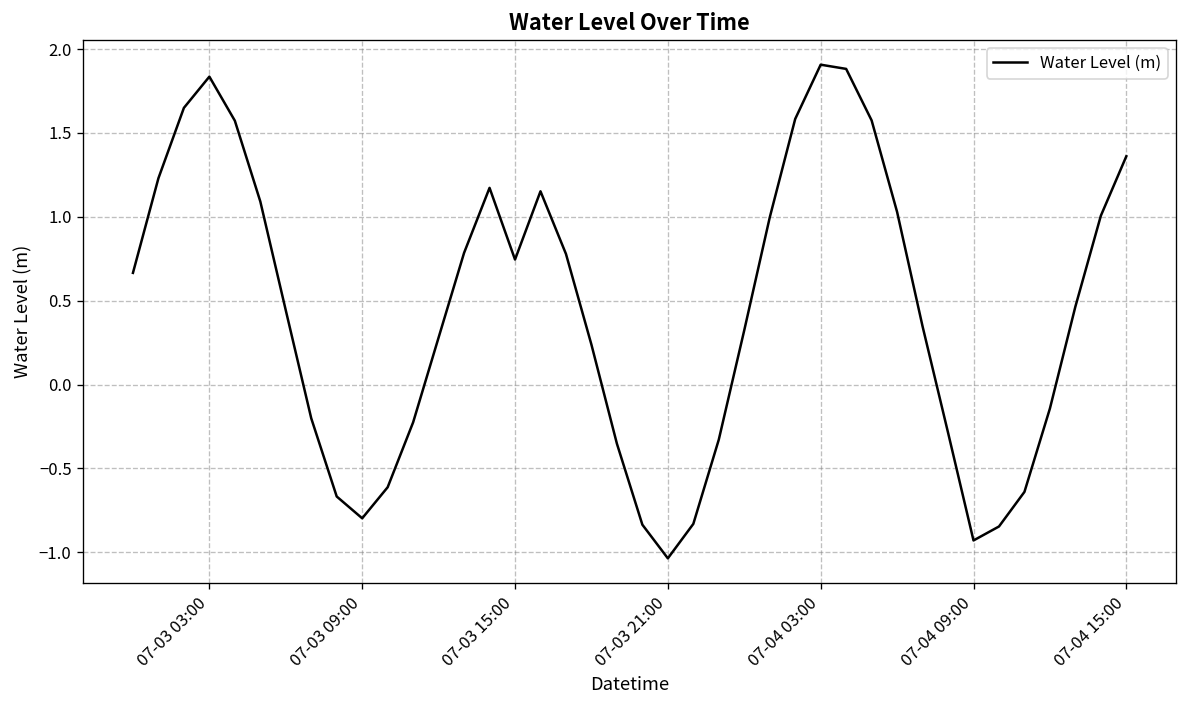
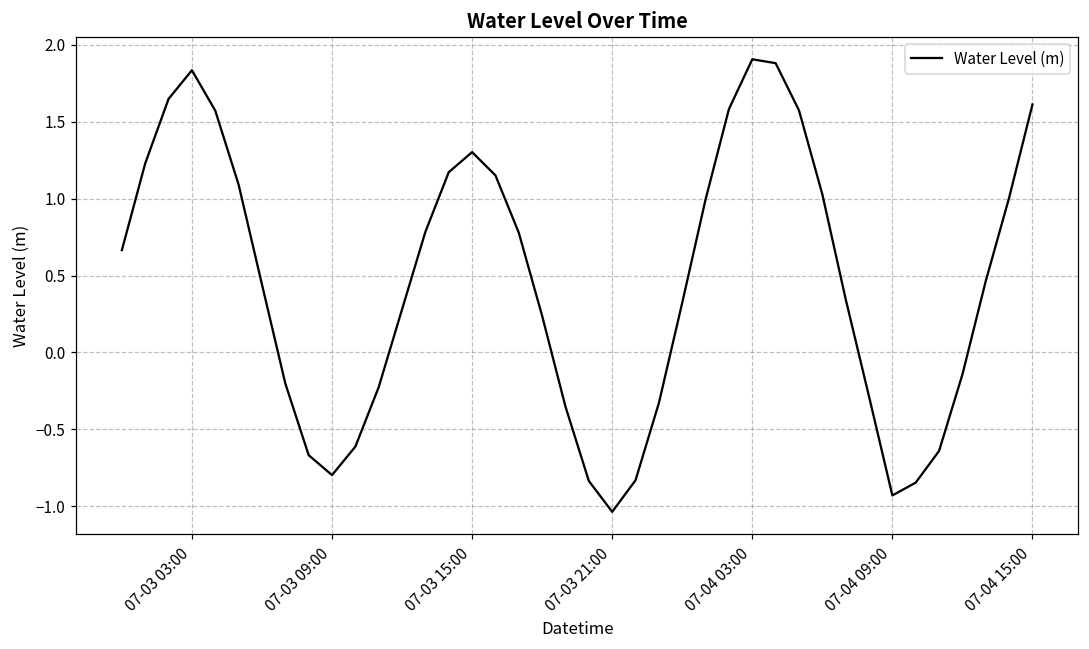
  {
    "07-03 03:00": 1.84,
    "07-03 09:00": -0.80,
-   "07-03 15:00": 0.74,
+   "07-03 15:00": 1.30,
    "07-03 21:00": -1.04,
    "07-04 03:00": 1.91,
    "07-04 09:00": -0.93,
-   "07-04 15:00": 1.36
+   "07-04 15:00": 1.61
  }
